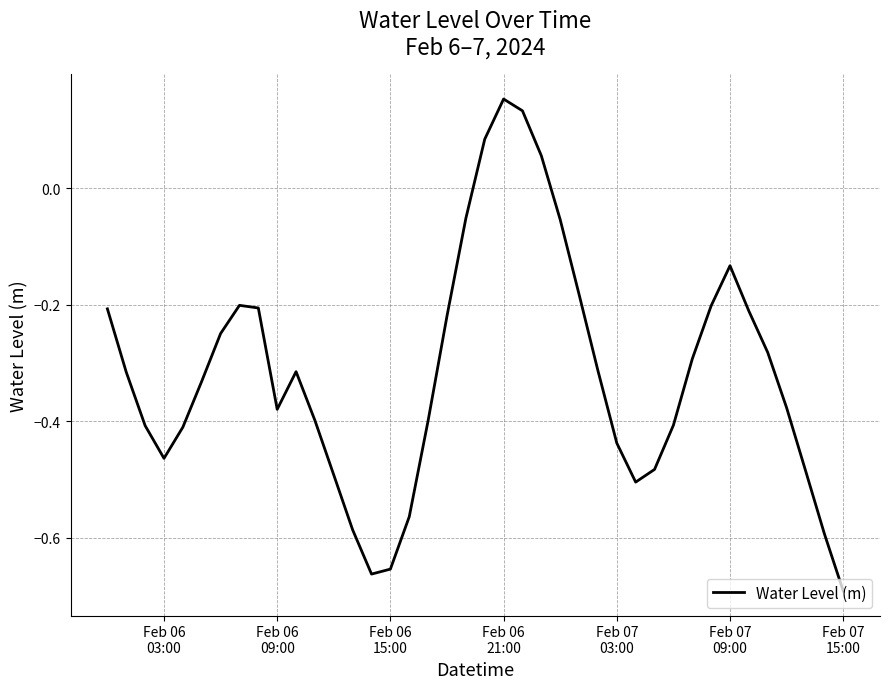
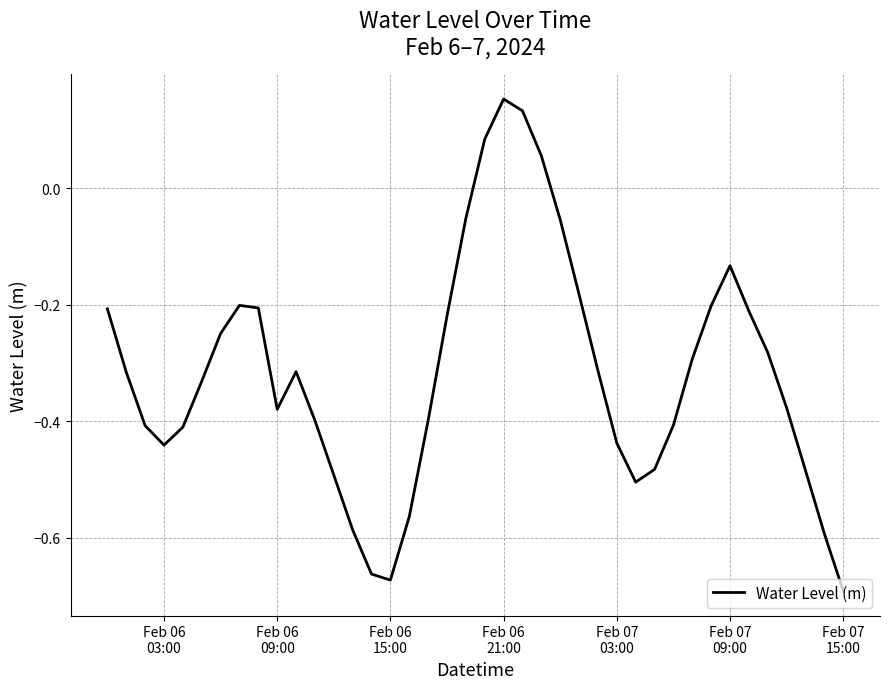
  {
-   "Feb 06 03:00": -0.46,
+   "Feb 06 03:00": -0.44,
    "Feb 06 09:00": -0.38,
-   "Feb 06 15:00": -0.65,
+   "Feb 06 15:00": -0.67,
    "Feb 06 21:00": 0.15,
    "Feb 07 03:00": -0.44,
    "Feb 07 09:00": -0.13
  }
